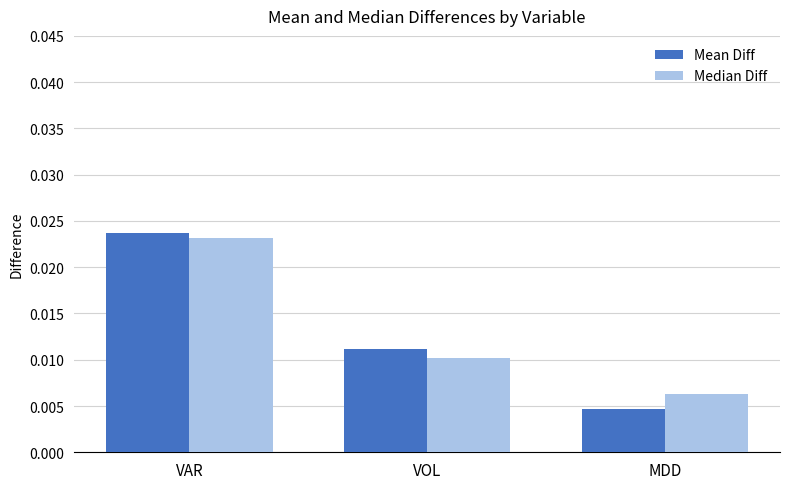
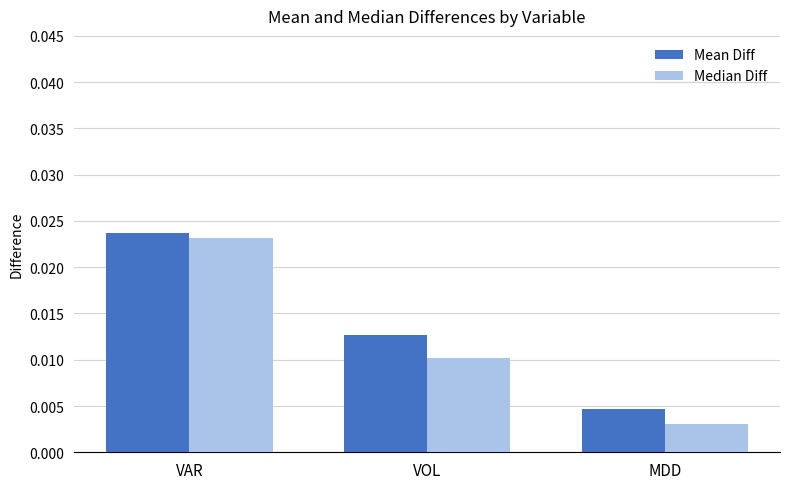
  {
    "Mean Diff": {
      "VAR": 0.024,
-     "VOL": 0.011,
+     "VOL": 0.013,
      "MDD": 0.005
    },
    "Median Diff": {
      "VAR": 0.023,
      "VOL": 0.010,
-     "MDD": 0.006
+     "MDD": 0.003
    }
  }
